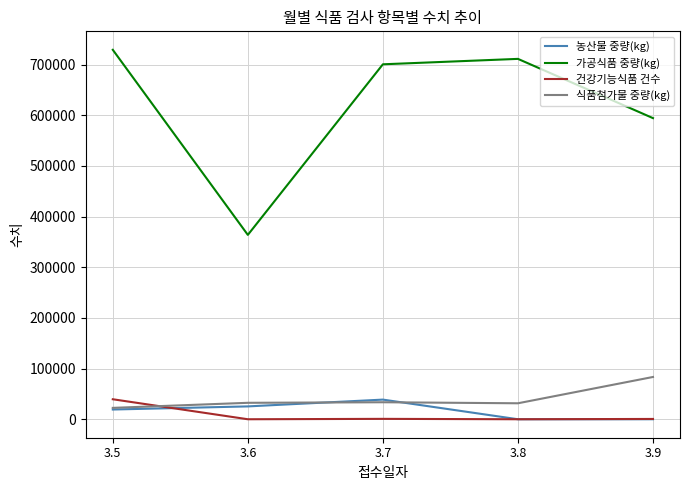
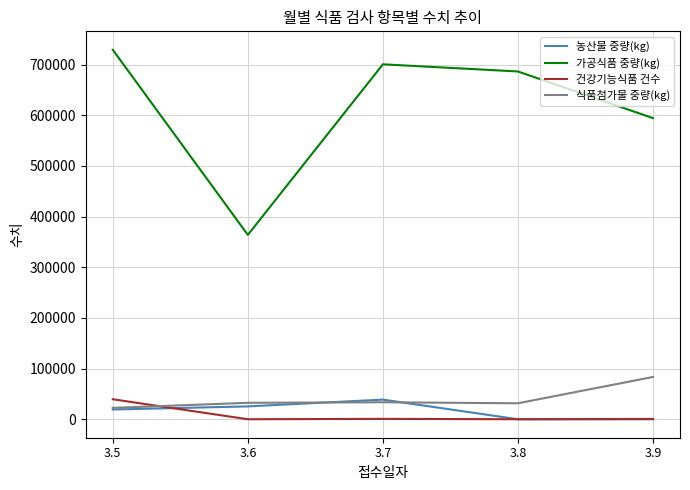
  {
    "농산물 중량(kg)": {
      "3.6": 30000,
      "3.7": 40000
    },
    "가공식품 중량(kg)": {
      "3.5": 730000,
      "3.6": 360000,
      "3.7": 700000,
-     "3.8": 710000,
+     "3.8": 690000,
      "3.9": 590000
    },
    "건강기능식품 건수": {
      "3.5": 40000,
      "3.6": 0,
      "3.7": 0
    },
    "식품첨가물 중량(kg)": {
      "3.6": 30000,
      "3.7": 30000,
      "3.8": 30000,
      "3.9": 80000
    }
  }
